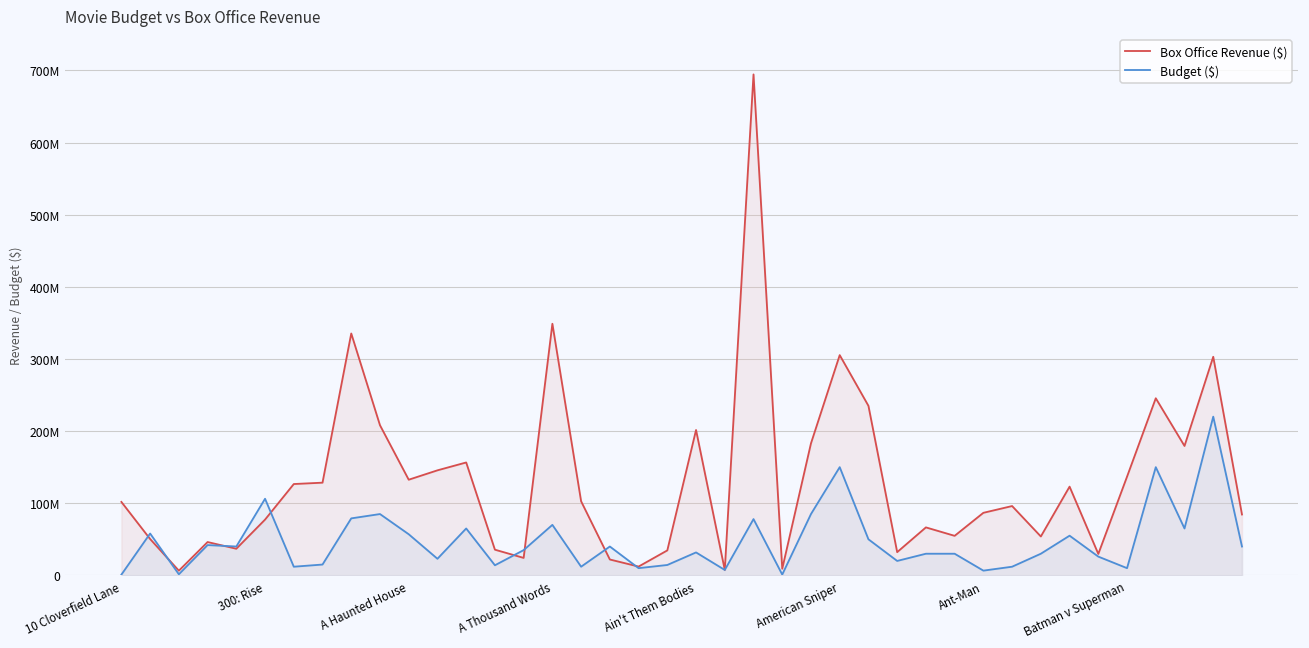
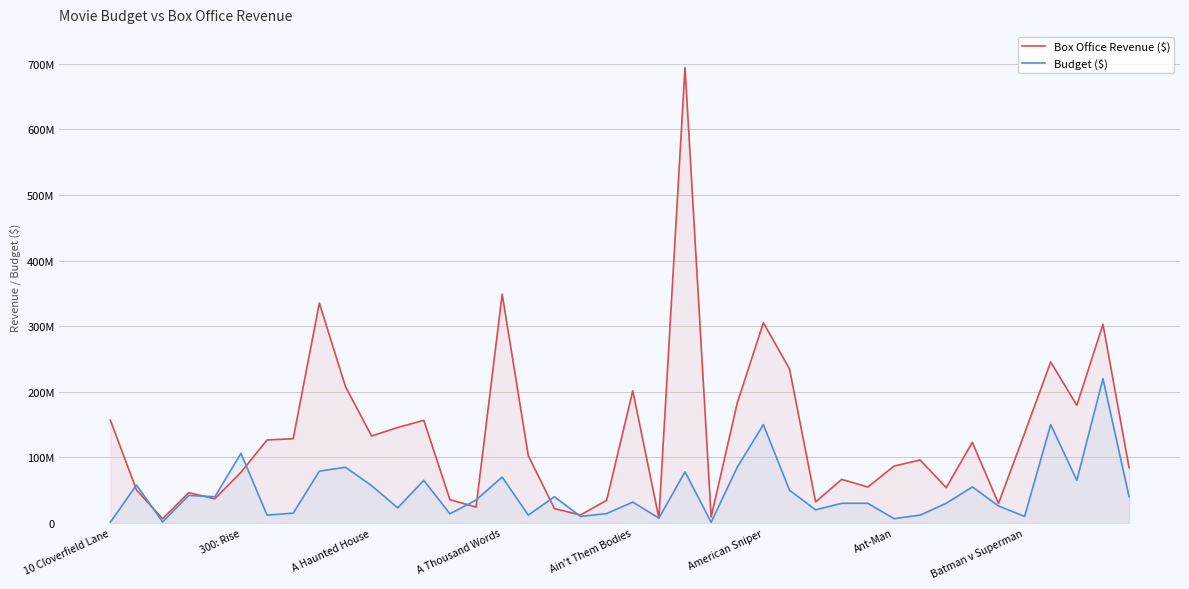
  {
    "Box Office Revenue ($)": {
-     "10 Cloverfield Lane": 100000000,
+     "10 Cloverfield Lane": 160000000,
      "300: Rise": 80000000,
      "A Haunted House": 130000000,
      "A Thousand Words": 350000000,
      "Ain't Them Bodies": 200000000,
      "American Sniper": 310000000,
      "Ant-Man": 90000000,
      "Batman v Superman": 140000000
    },
    "Budget ($)": {
      "10 Cloverfield Lane": 0,
      "300: Rise": 110000000,
      "A Haunted House": 60000000,
      "A Thousand Words": 70000000,
      "Ain't Them Bodies": 30000000,
      "American Sniper": 150000000,
      "Ant-Man": 10000000,
      "Batman v Superman": 10000000
    }
  }
